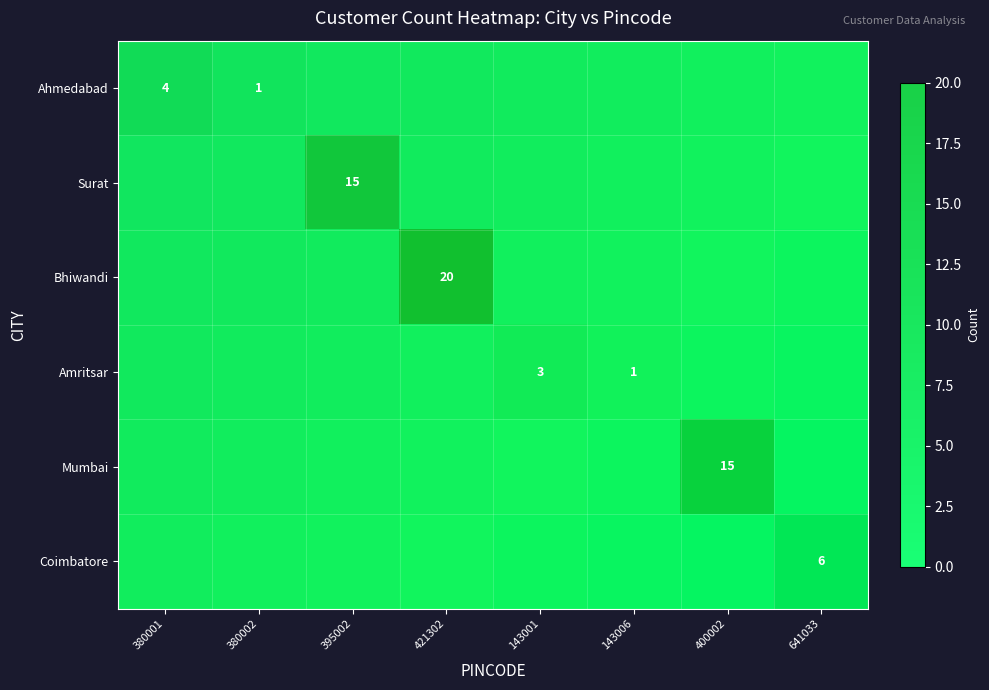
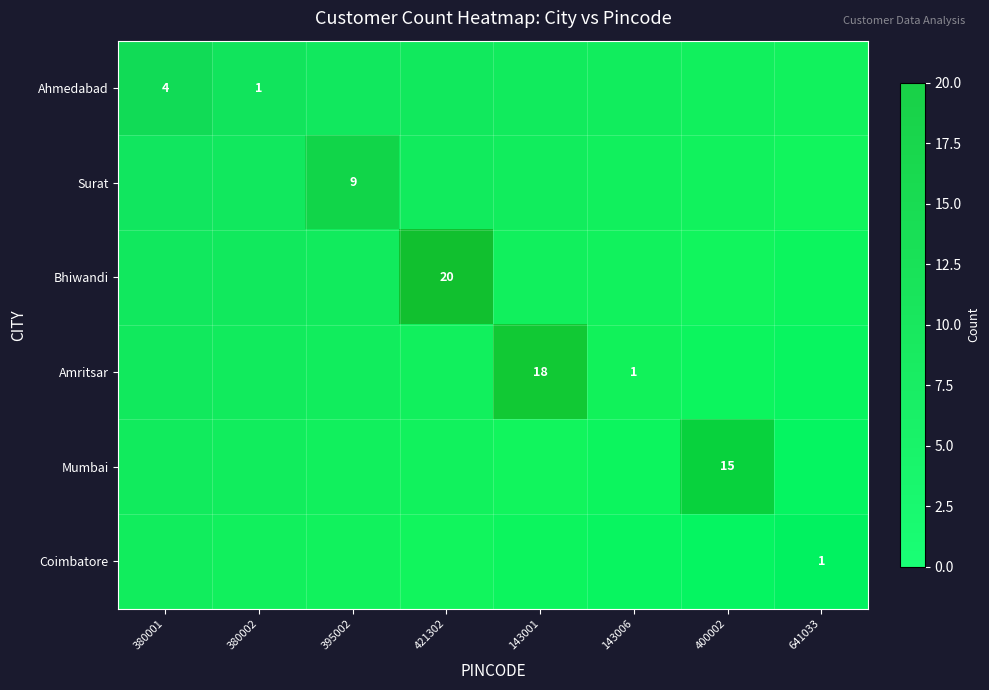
  {
    "Ahmedabad": {
      "380001": 4,
      "380002": 1
    },
    "Surat": {
-     "395002": 15
+     "395002": 9
    },
    "Bhiwandi": {
      "421302": 20
    },
    "Amritsar": {
-     "143001": 3,
+     "143001": 18,
      "143006": 1
    },
    "Mumbai": {
      "400002": 15
    },
    "Coimbatore": {
-     "641033": 6
+     "641033": 1
    }
  }
